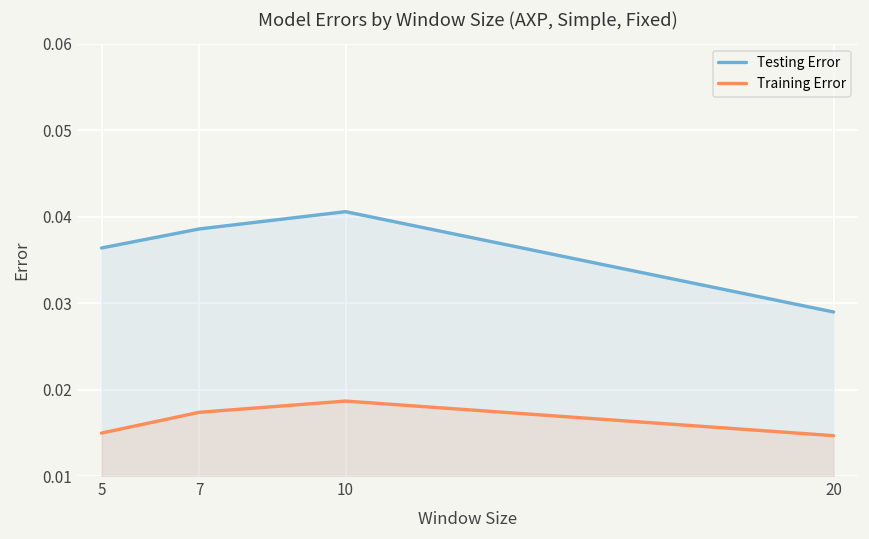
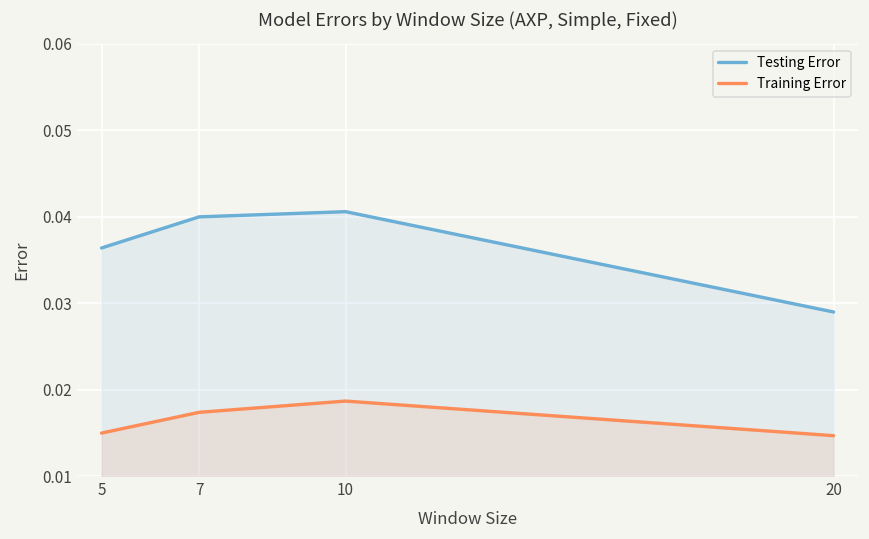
  {
    "Testing Error": {
      "5": 0.036,
-     "7": 0.039,
+     "7": 0.040,
      "10": 0.041,
      "20": 0.029
    },
    "Training Error": {
      "5": 0.015,
      "7": 0.017,
      "10": 0.019,
      "20": 0.015
    }
  }
